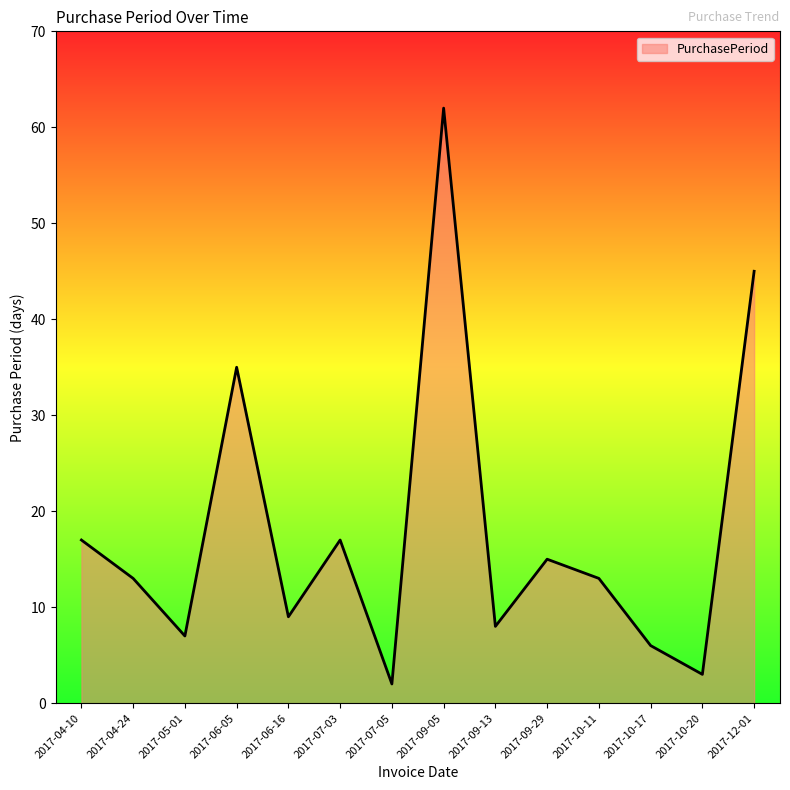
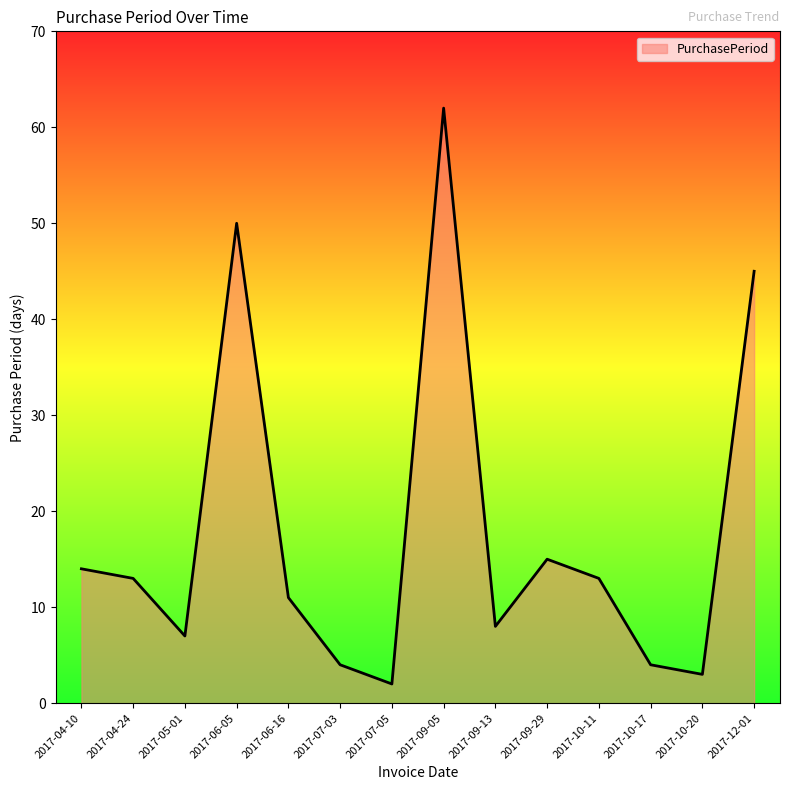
  {
-   "2017-04-10": 17,
+   "2017-04-10": 14,
    "2017-04-24": 13,
    "2017-05-01": 7,
-   "2017-06-05": 35,
-   "2017-06-16": 9,
-   "2017-07-03": 17,
+   "2017-06-05": 50,
+   "2017-06-16": 11,
+   "2017-07-03": 4,
    "2017-07-05": 2,
    "2017-09-05": 62,
    "2017-09-13": 8,
    "2017-09-29": 15,
    "2017-10-11": 13,
-   "2017-10-17": 6,
+   "2017-10-17": 4,
    "2017-10-20": 3,
    "2017-12-01": 45
  }
